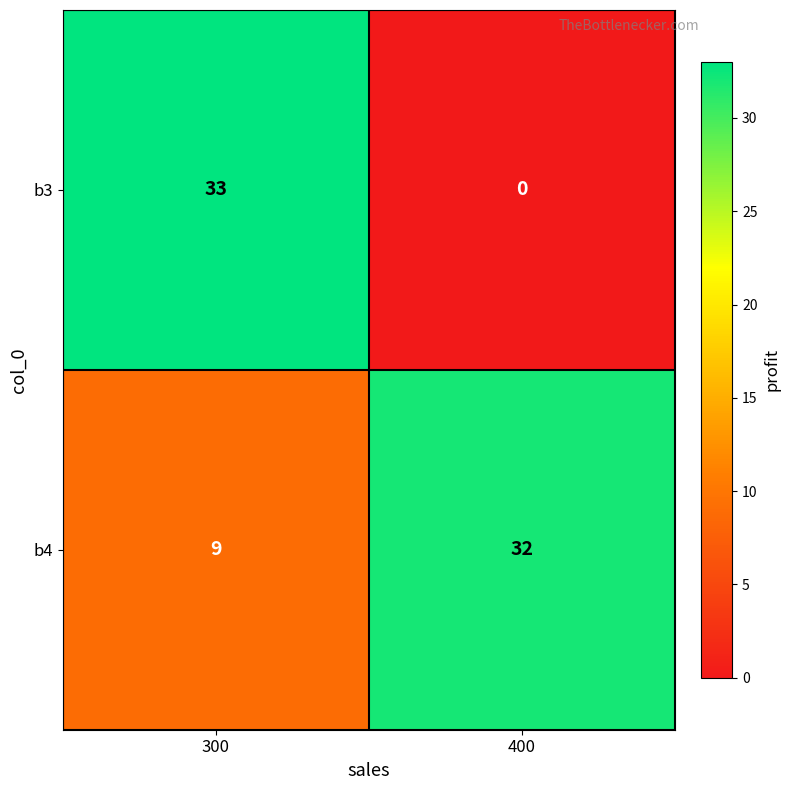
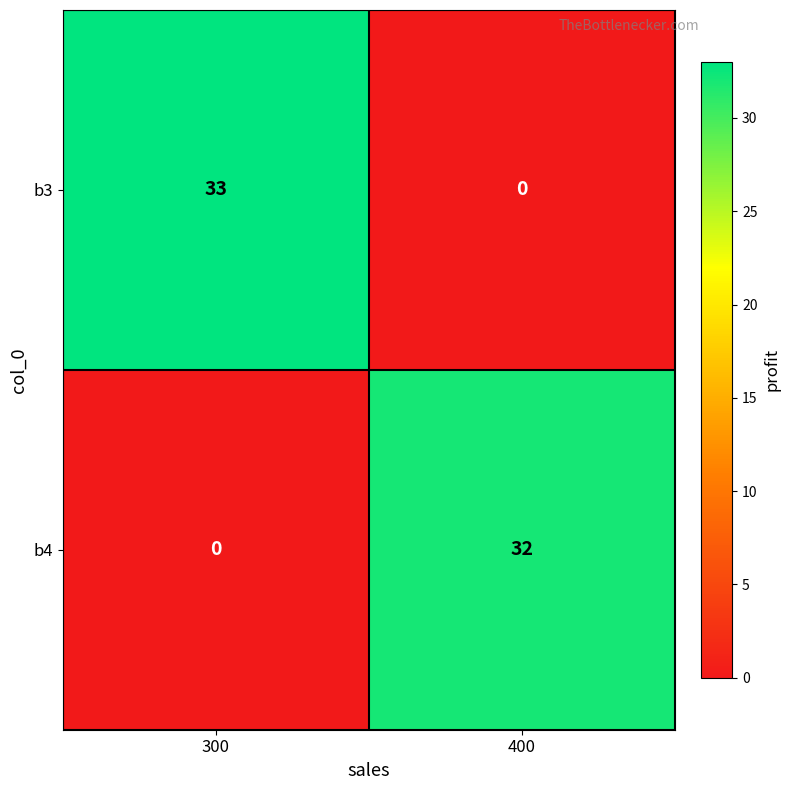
  {
    "b3": {
      "300": 33,
      "400": 0
    },
    "b4": {
-     "300": 9,
+     "300": 0,
      "400": 32
    }
  }
